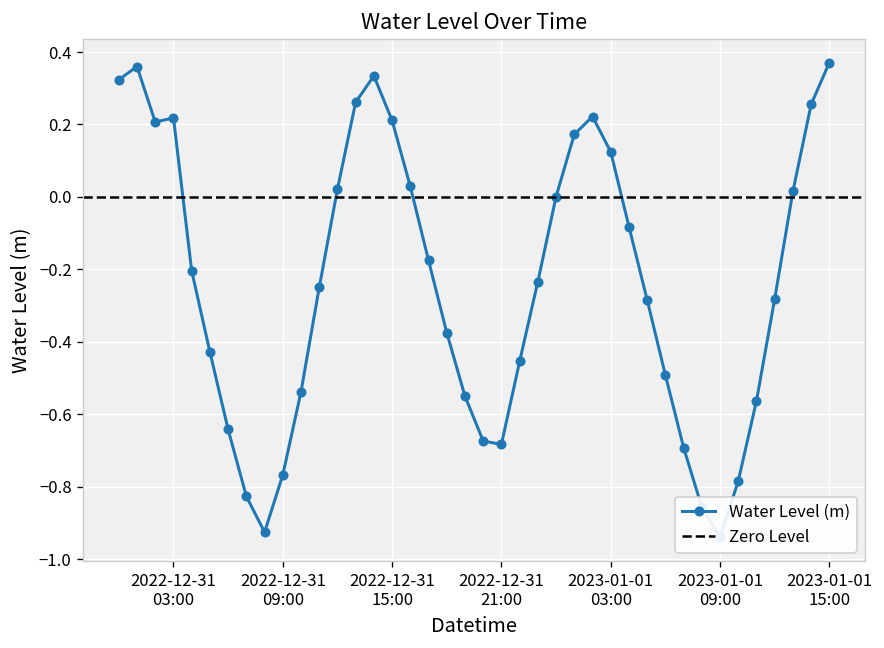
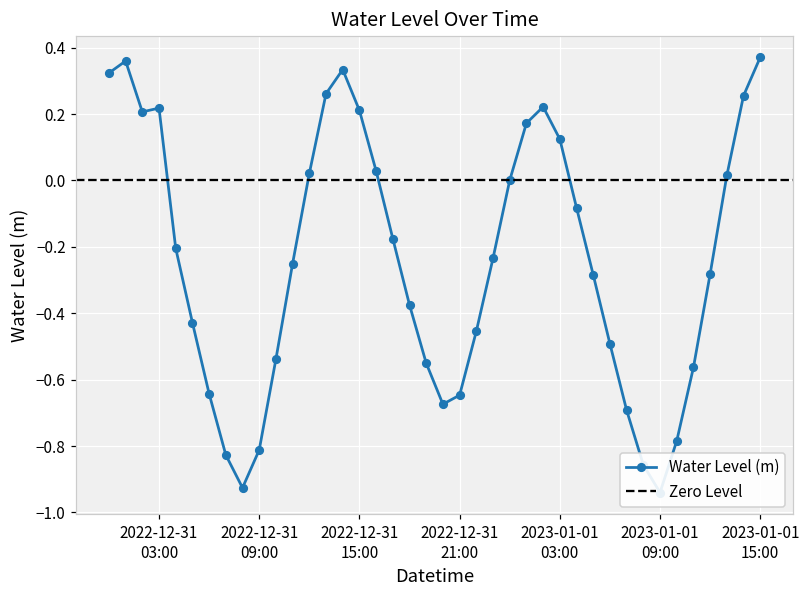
  {
    "2022-12-31 03:00": 0.22,
-   "2022-12-31 09:00": -0.77,
+   "2022-12-31 09:00": -0.81,
    "2022-12-31 15:00": 0.21,
-   "2022-12-31 21:00": -0.68,
+   "2022-12-31 21:00": -0.65,
    "2023-01-01 03:00": 0.12,
    "2023-01-01 15:00": 0.37
  }
